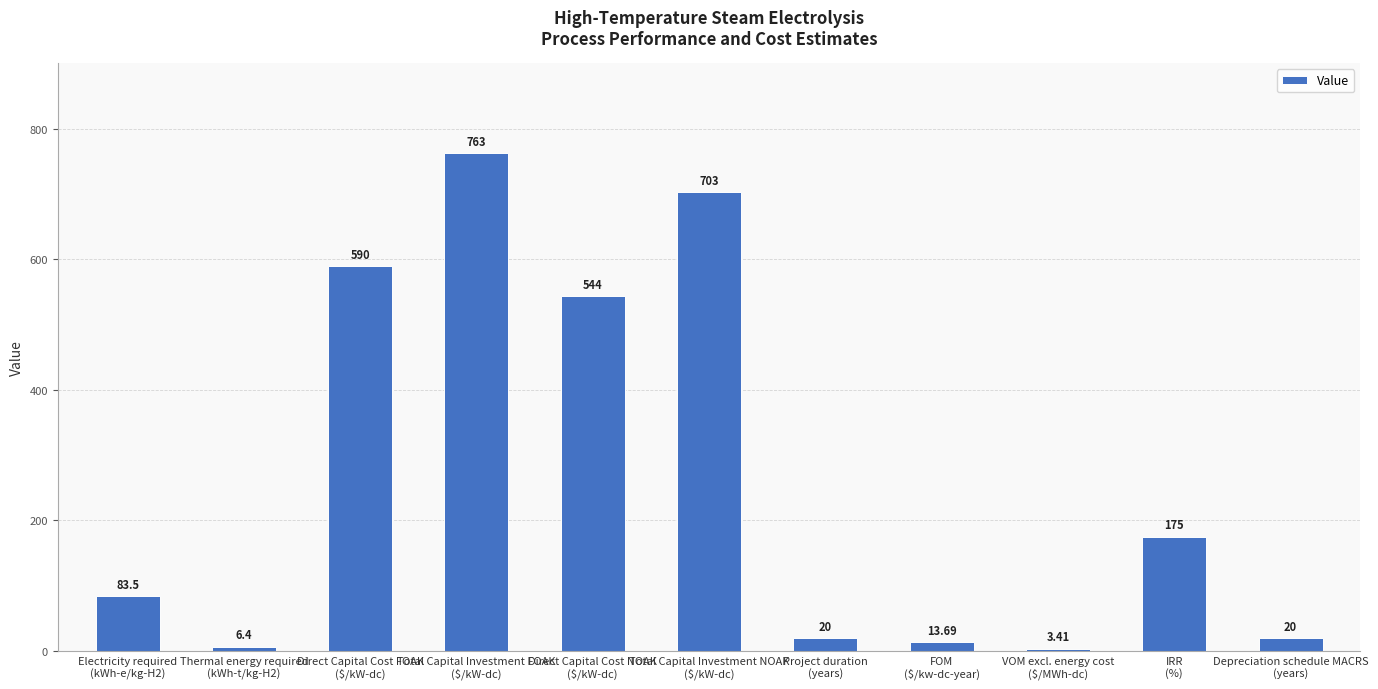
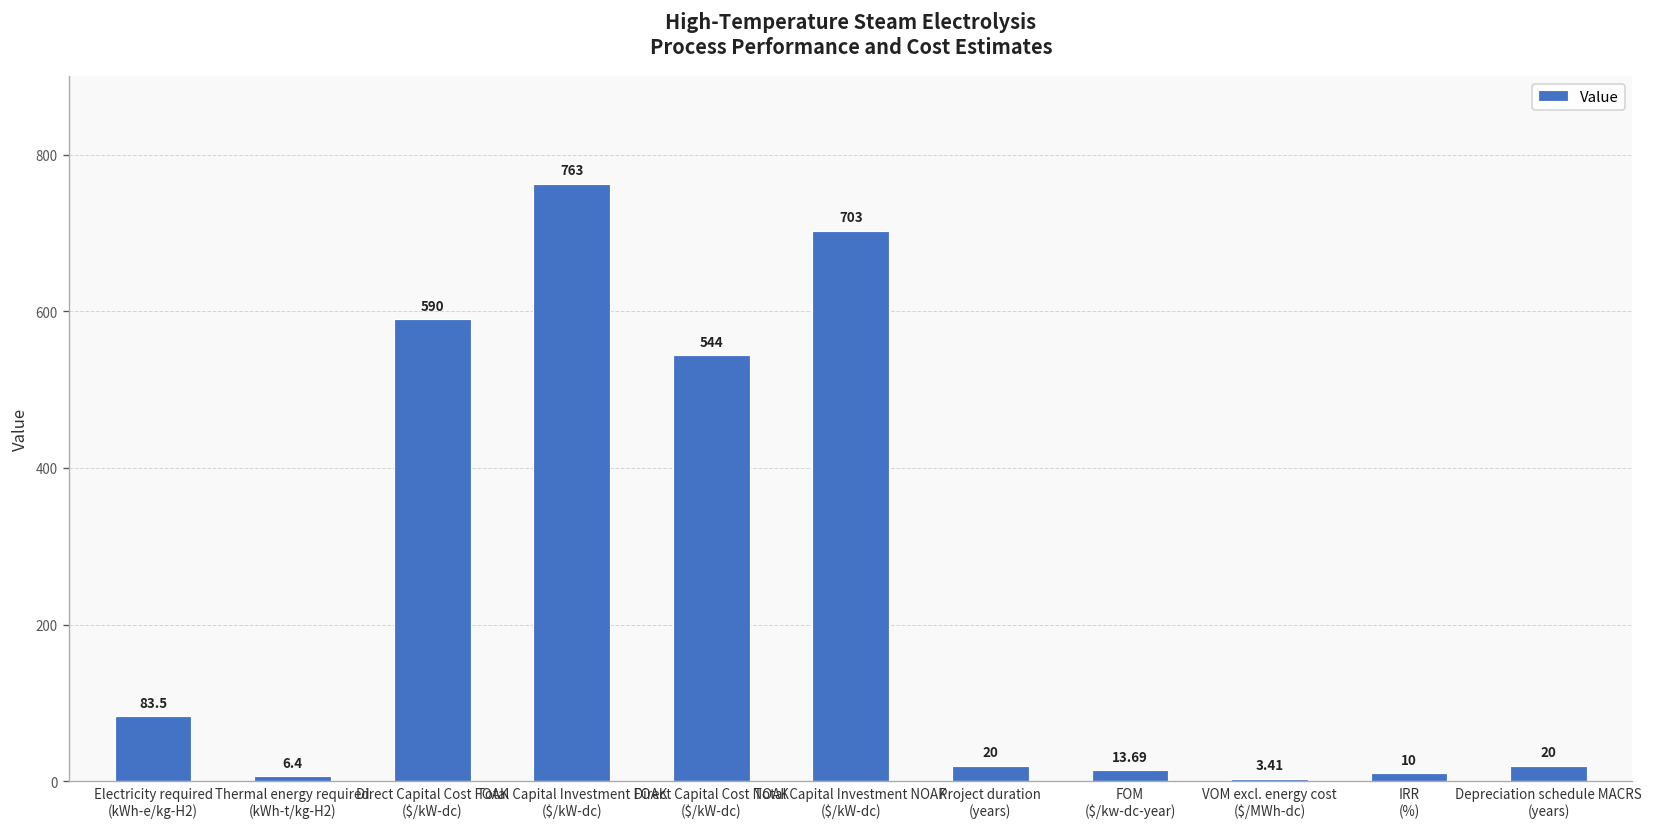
  {
    "Electricity required (kWh-e/kg-H2)": 83.5,
    "Thermal energy required (kWh-t/kg-H2)": 6.4,
    "Project duration (years)": 20,
    "FOM ($/kw-dc-year)": 13.69,
    "VOM excl. energy cost ($/MWh-dc)": 3.41,
-   "IRR (%)": 175,
+   "IRR (%)": 10,
    "Depreciation schedule MACRS (years)": 20
  }
